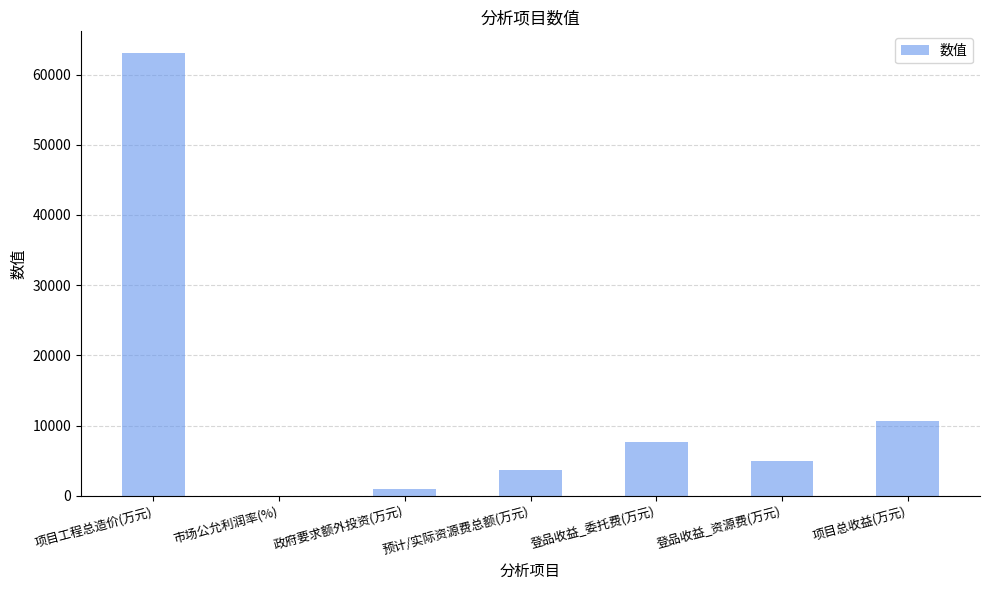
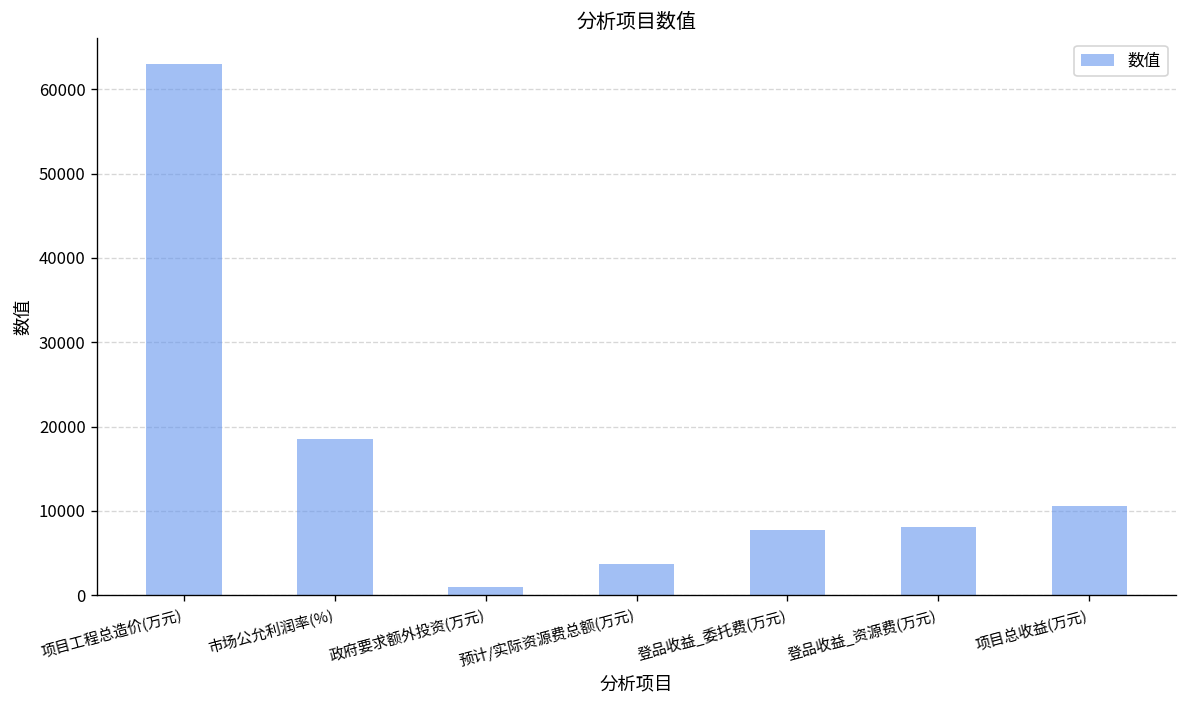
  {
    "项目工程总造价(万元)": 63000,
-   "市场公允利润率(%)": 0,
+   "市场公允利润率(%)": 18000,
    "政府要求额外投资(万元)": 1000,
    "预计/实际资源费总额(万元)": 4000,
    "登品收益_委托费(万元)": 8000,
-   "登品收益_资源费(万元)": 5000,
+   "登品收益_资源费(万元)": 8000,
    "项目总收益(万元)": 11000
  }
